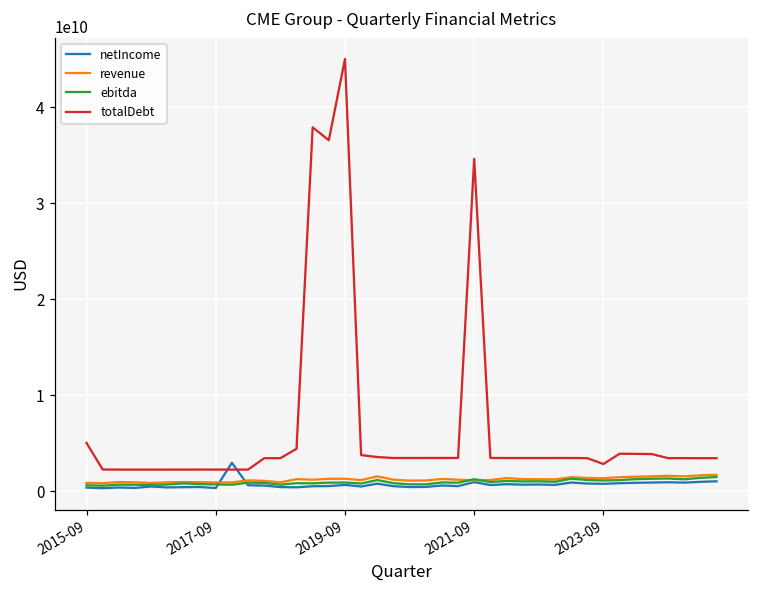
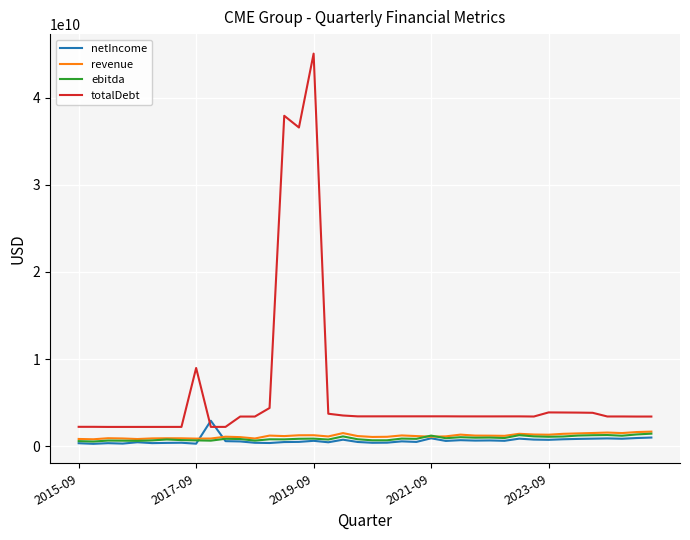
  {
    "netIncome": {
      "2017-09": 0,
      "2023-09": 1000000000
    },
    "revenue": {
      "2019-09": 1000000000
    },
    "totalDebt": {
-     "2015-09": 5000000000,
-     "2017-09": 2000000000,
+     "2015-09": 2000000000,
+     "2017-09": 9000000000,
      "2019-09": 45000000000,
-     "2021-09": 35000000000,
-     "2023-09": 3000000000
+     "2021-09": 3000000000,
+     "2023-09": 4000000000
    }
  }
